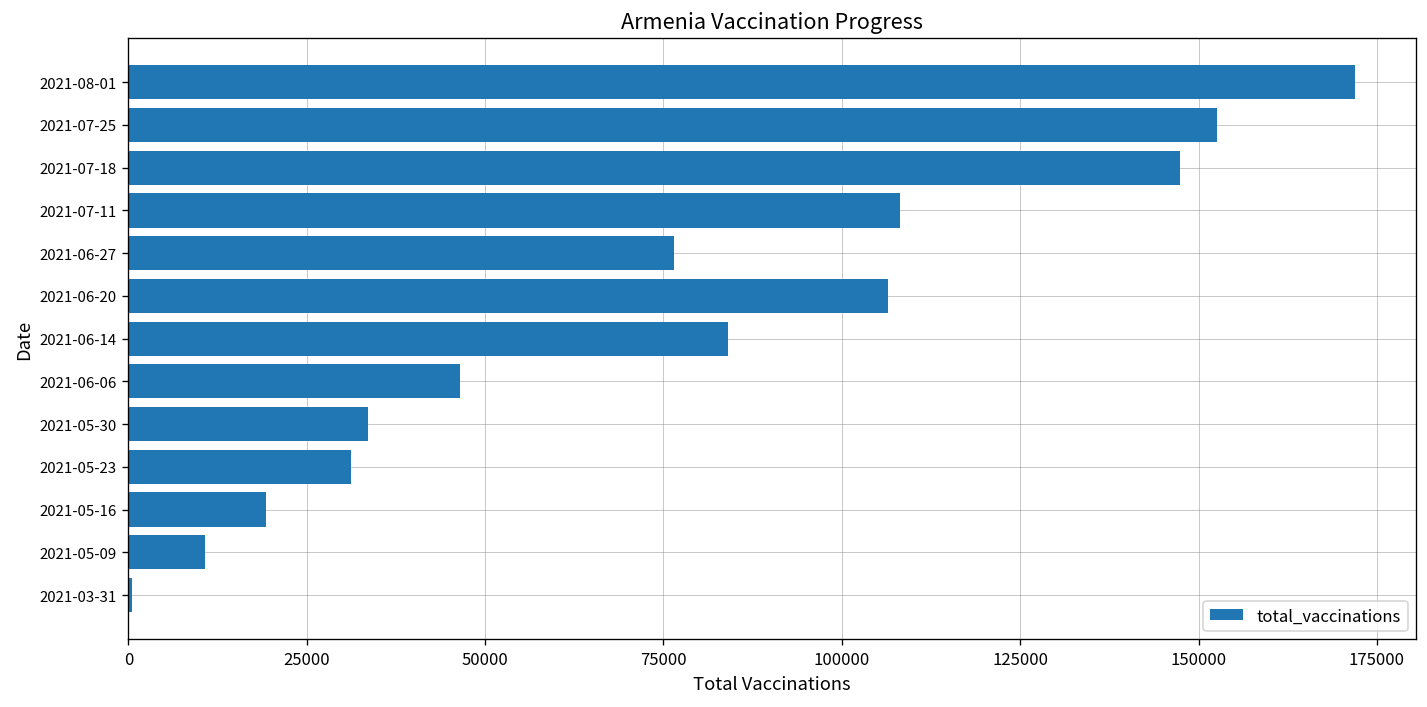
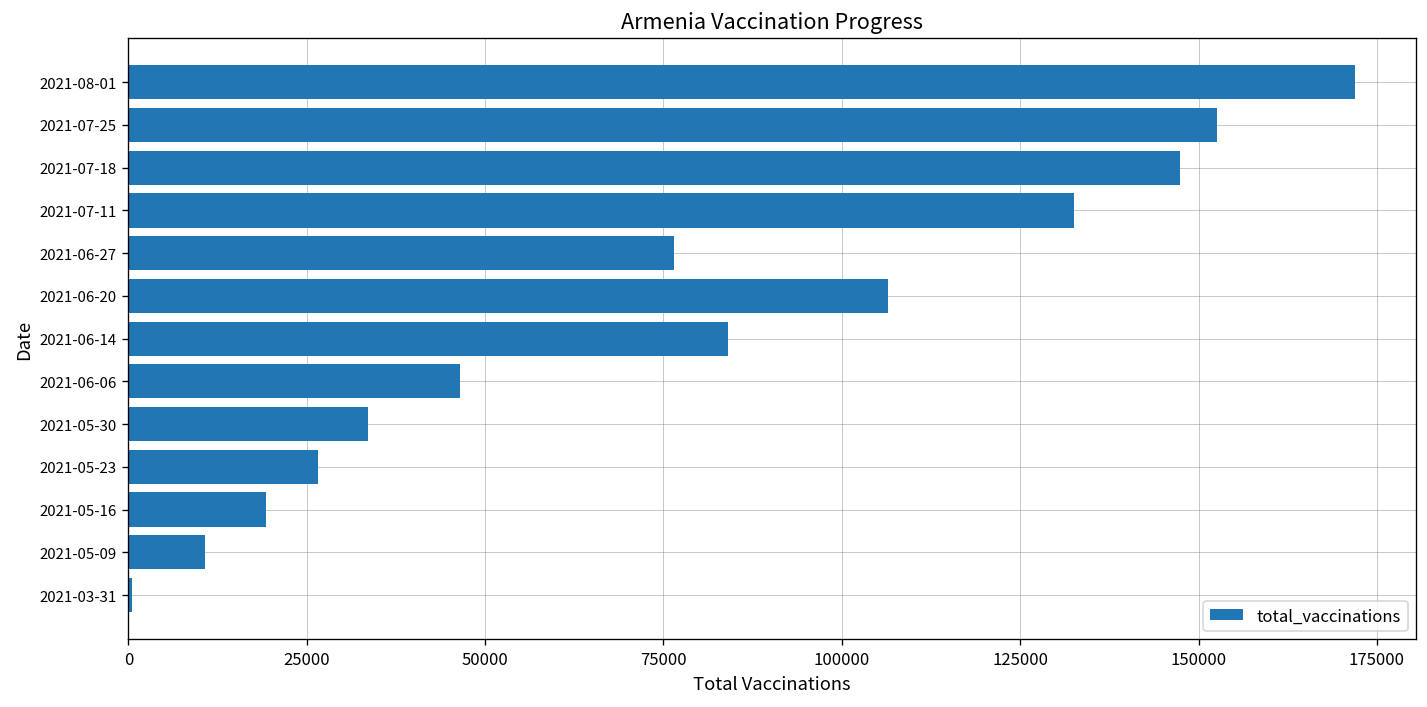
  {
    "2021-08-01": 172000,
    "2021-07-25": 153000,
    "2021-07-18": 147000,
-   "2021-07-11": 108000,
+   "2021-07-11": 133000,
    "2021-06-27": 77000,
    "2021-06-20": 106000,
    "2021-06-14": 84000,
    "2021-06-06": 47000,
    "2021-05-30": 34000,
-   "2021-05-23": 31000,
+   "2021-05-23": 27000,
    "2021-05-16": 19000,
    "2021-05-09": 11000,
    "2021-03-31": 1000
  }
